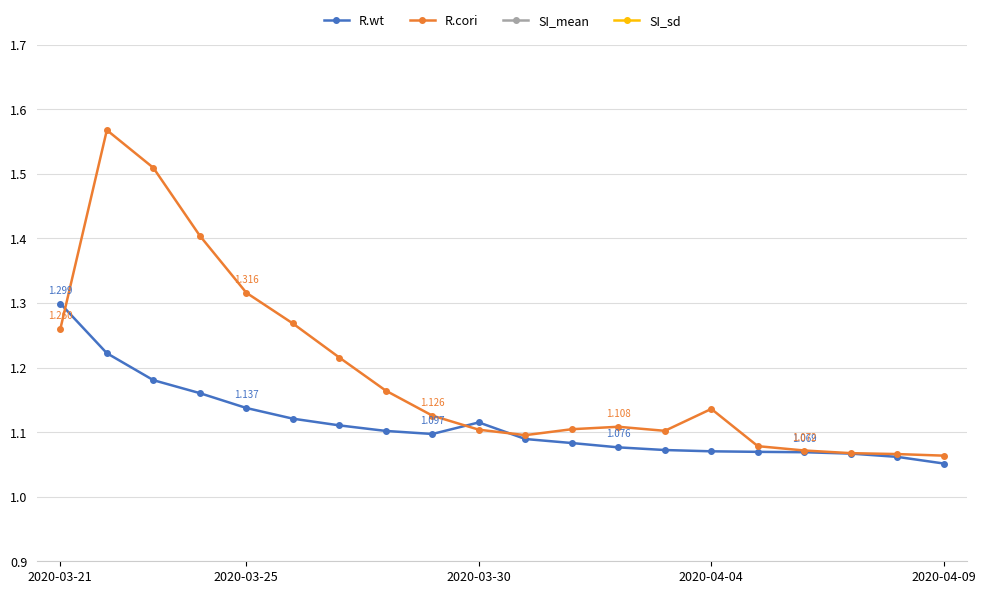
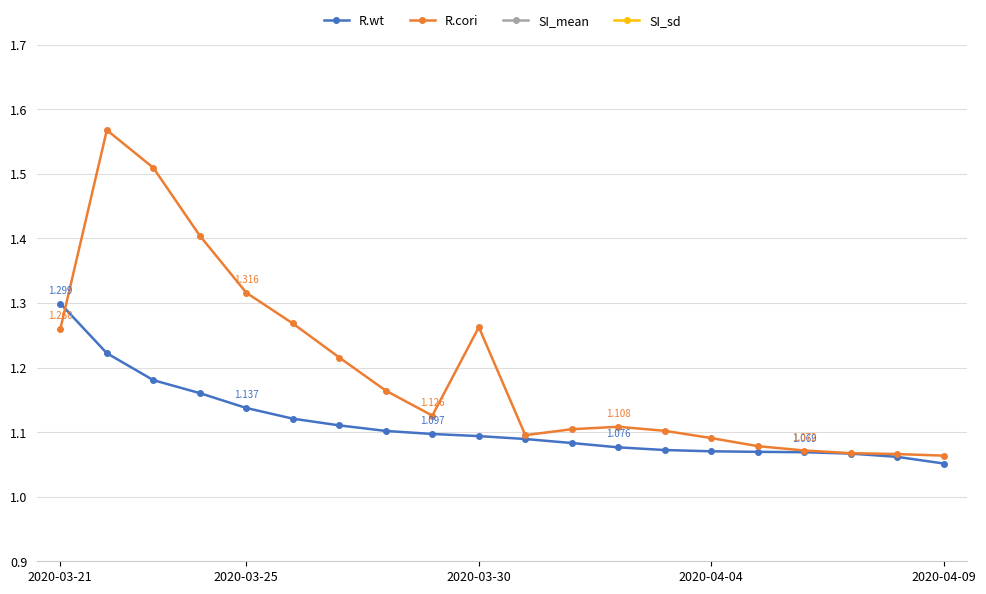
  {
    "R.wt": {
-     "2020-03-30": 1.12,
+     "2020-03-30": 1.09,
      "2020-04-04": 1.07,
      "2020-04-09": 1.05
    },
    "R.cori": {
-     "2020-03-30": 1.10,
-     "2020-04-04": 1.14,
+     "2020-03-30": 1.26,
+     "2020-04-04": 1.09,
      "2020-04-09": 1.06
    }
  }
